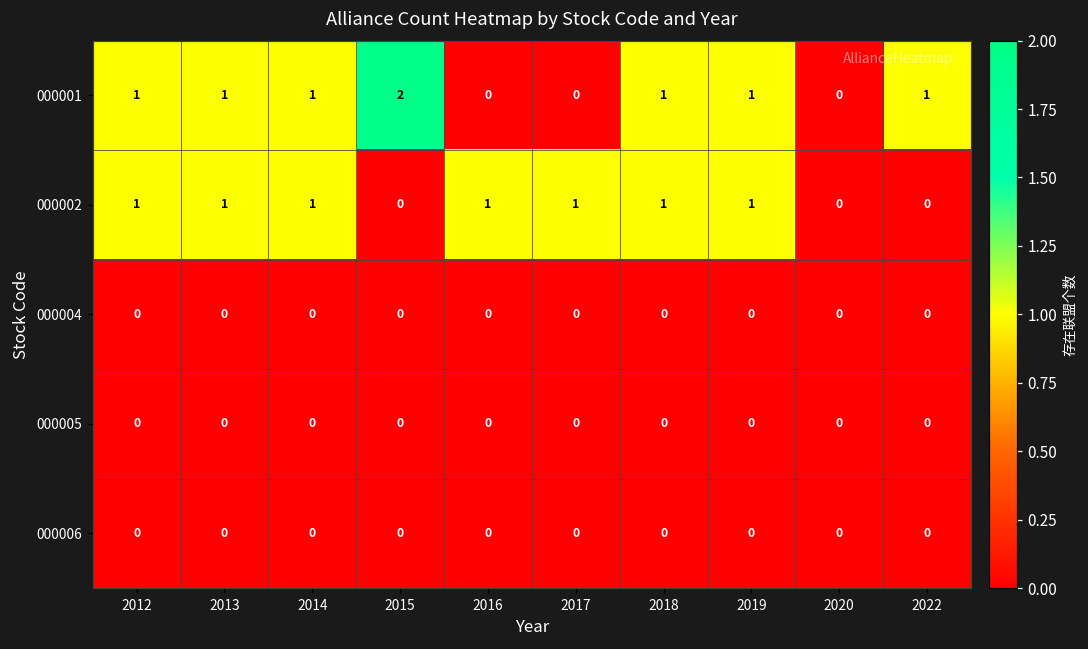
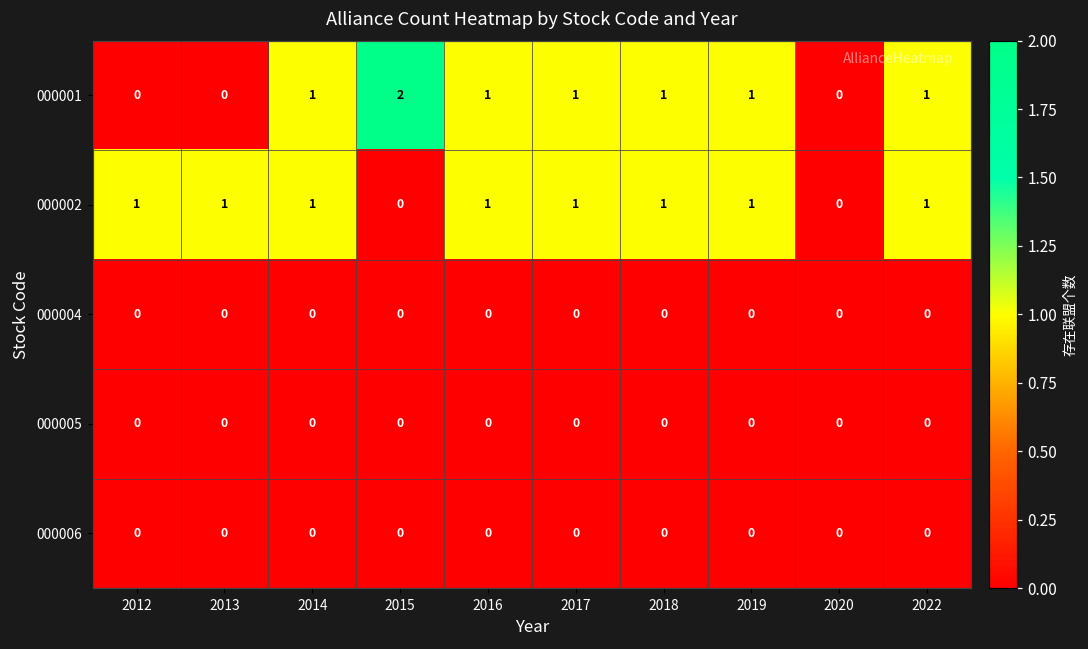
  {
    "000001": {
-     "2012": 1,
-     "2013": 1,
+     "2012": 0,
+     "2013": 0,
      "2014": 1,
      "2015": 2,
-     "2016": 0,
-     "2017": 0,
+     "2016": 1,
+     "2017": 1,
      "2018": 1,
      "2019": 1,
      "2020": 0
    },
    "000002": {
      "2012": 1,
      "2013": 1,
      "2014": 1,
      "2015": 0,
      "2016": 1,
      "2017": 1,
      "2018": 1,
      "2019": 1,
      "2020": 0,
-     "2022": 0
+     "2022": 1
    },
    "000004": {
      "2012": 0,
      "2013": 0,
      "2014": 0,
      "2015": 0,
      "2016": 0,
      "2017": 0,
      "2018": 0,
      "2019": 0,
      "2020": 0,
      "2022": 0
    },
    "000005": {
      "2012": 0,
      "2013": 0,
      "2014": 0,
      "2015": 0,
      "2016": 0,
      "2017": 0,
      "2018": 0,
      "2019": 0,
      "2020": 0,
      "2022": 0
    },
    "000006": {
      "2012": 0,
      "2013": 0,
      "2014": 0,
      "2015": 0,
      "2016": 0,
      "2017": 0,
      "2018": 0,
      "2019": 0,
      "2020": 0,
      "2022": 0
    }
  }
